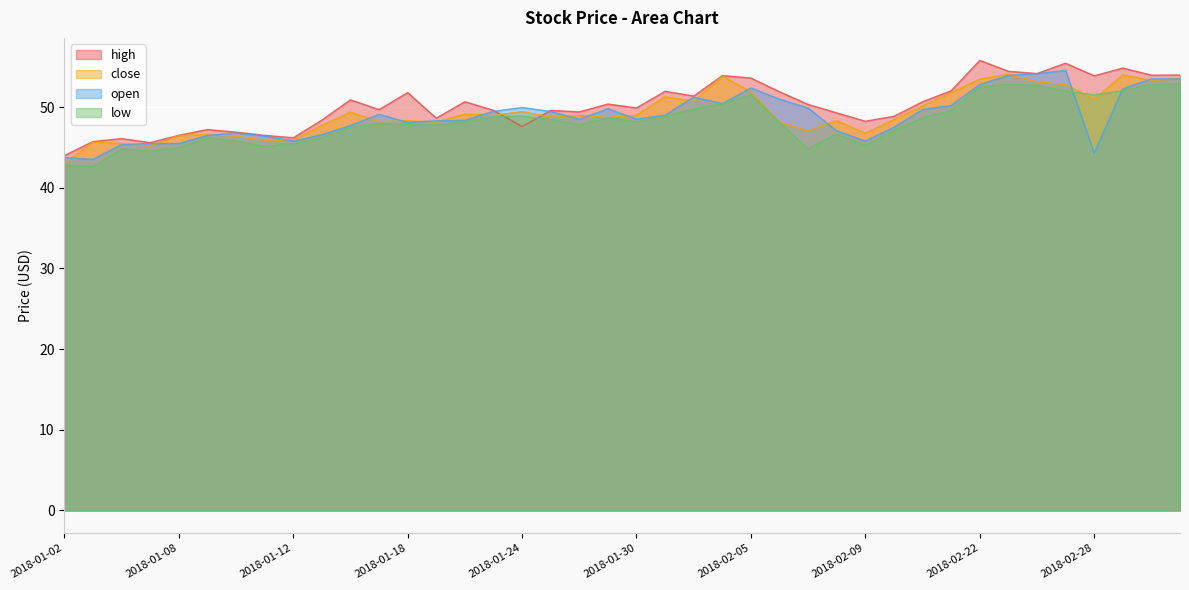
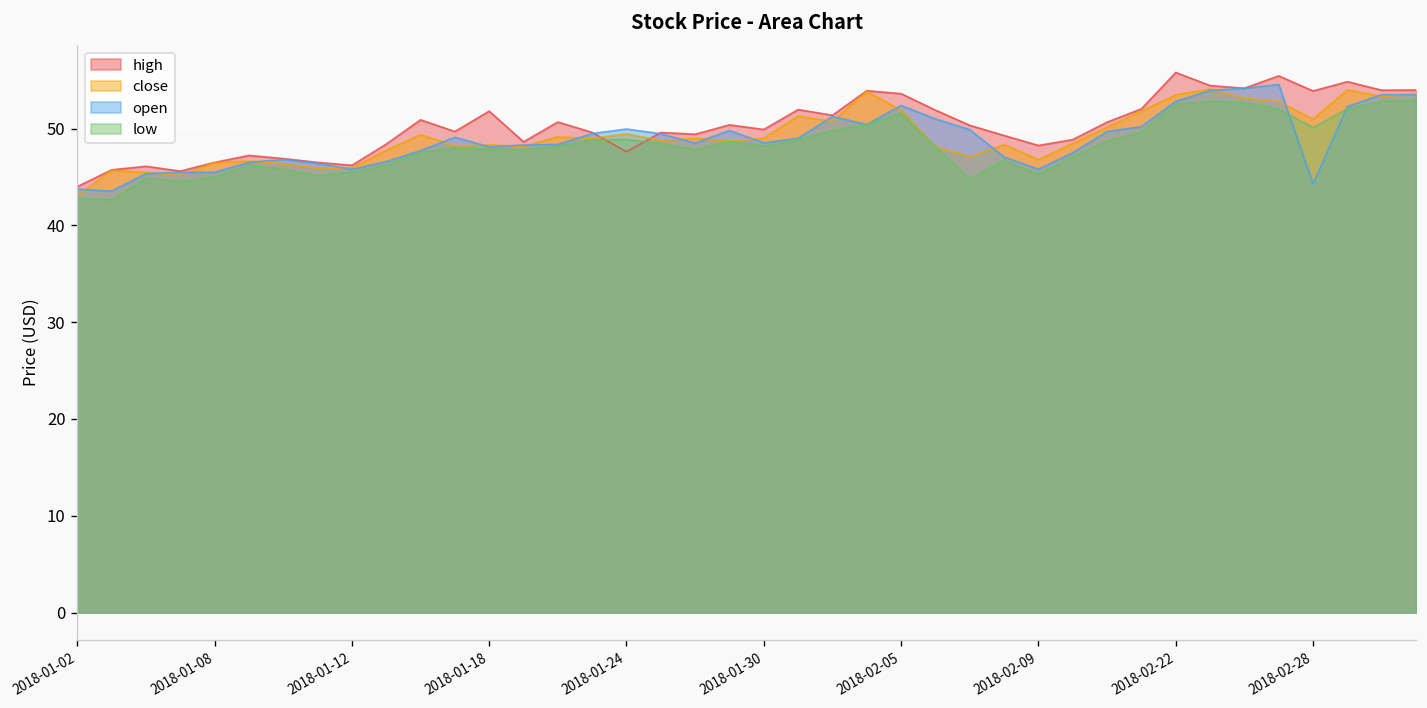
  {
    "high": {
      "2018-01-18": 52,
      "2018-01-24": 48,
      "2018-01-30": 50,
      "2018-02-05": 54,
      "2018-02-09": 48,
      "2018-02-22": 56,
      "2018-02-28": 54
    },
    "close": {
      "2018-01-24": 49,
      "2018-01-30": 49,
      "2018-02-05": 52,
      "2018-02-09": 47,
      "2018-02-22": 53,
      "2018-02-28": 51
    },
    "open": {
      "2018-01-08": 45,
      "2018-01-24": 50,
      "2018-01-30": 49,
      "2018-02-05": 52,
      "2018-02-09": 46,
      "2018-02-28": 44
    },
    "low": {
      "2018-01-08": 45,
      "2018-01-24": 49,
      "2018-01-30": 48,
      "2018-02-05": 52,
      "2018-02-09": 45,
-     "2018-02-28": 52
+     "2018-02-28": 50
    }
  }
